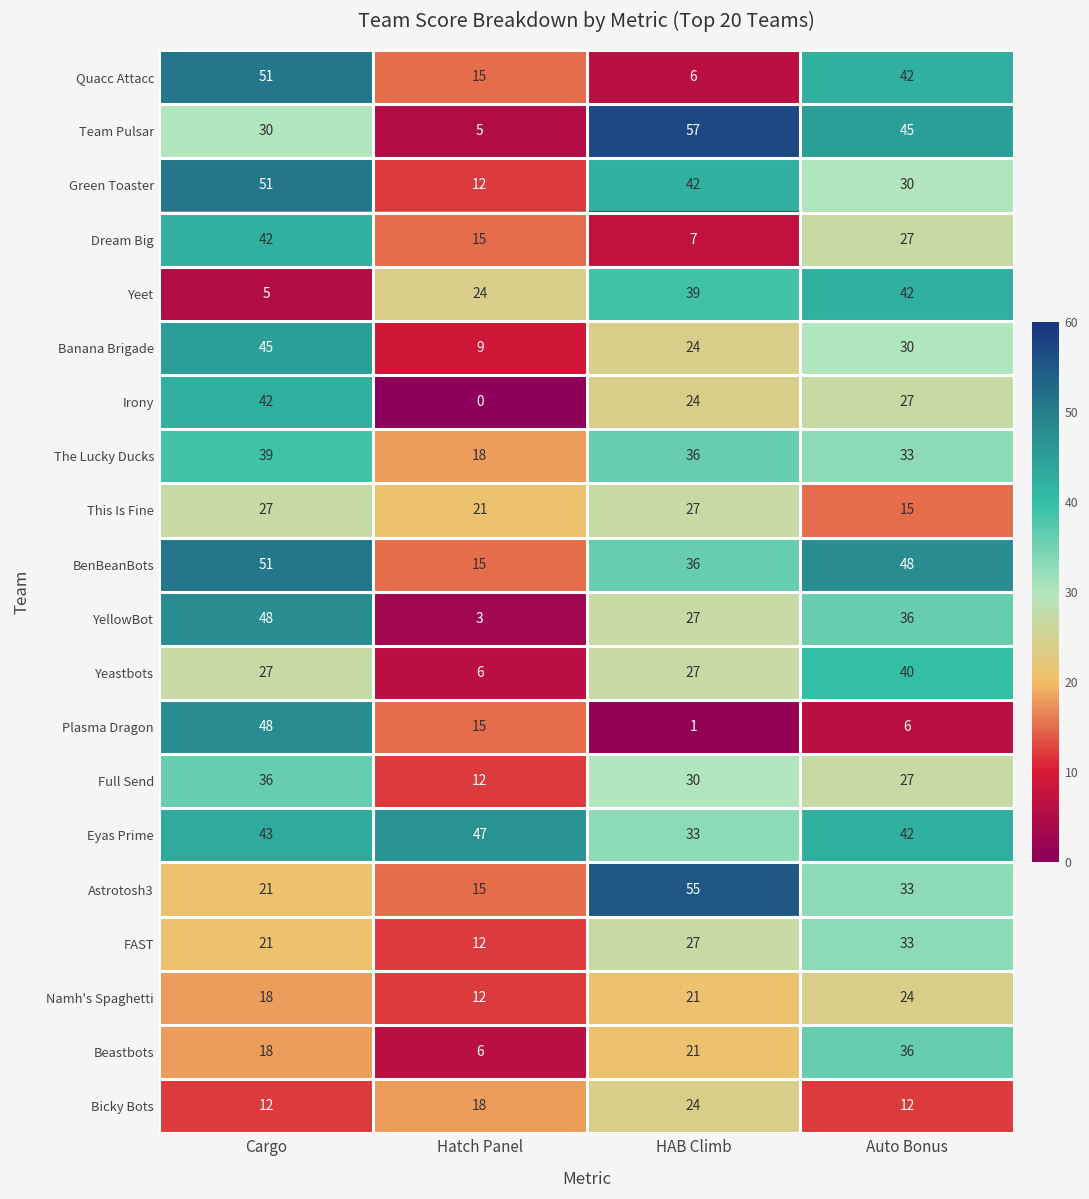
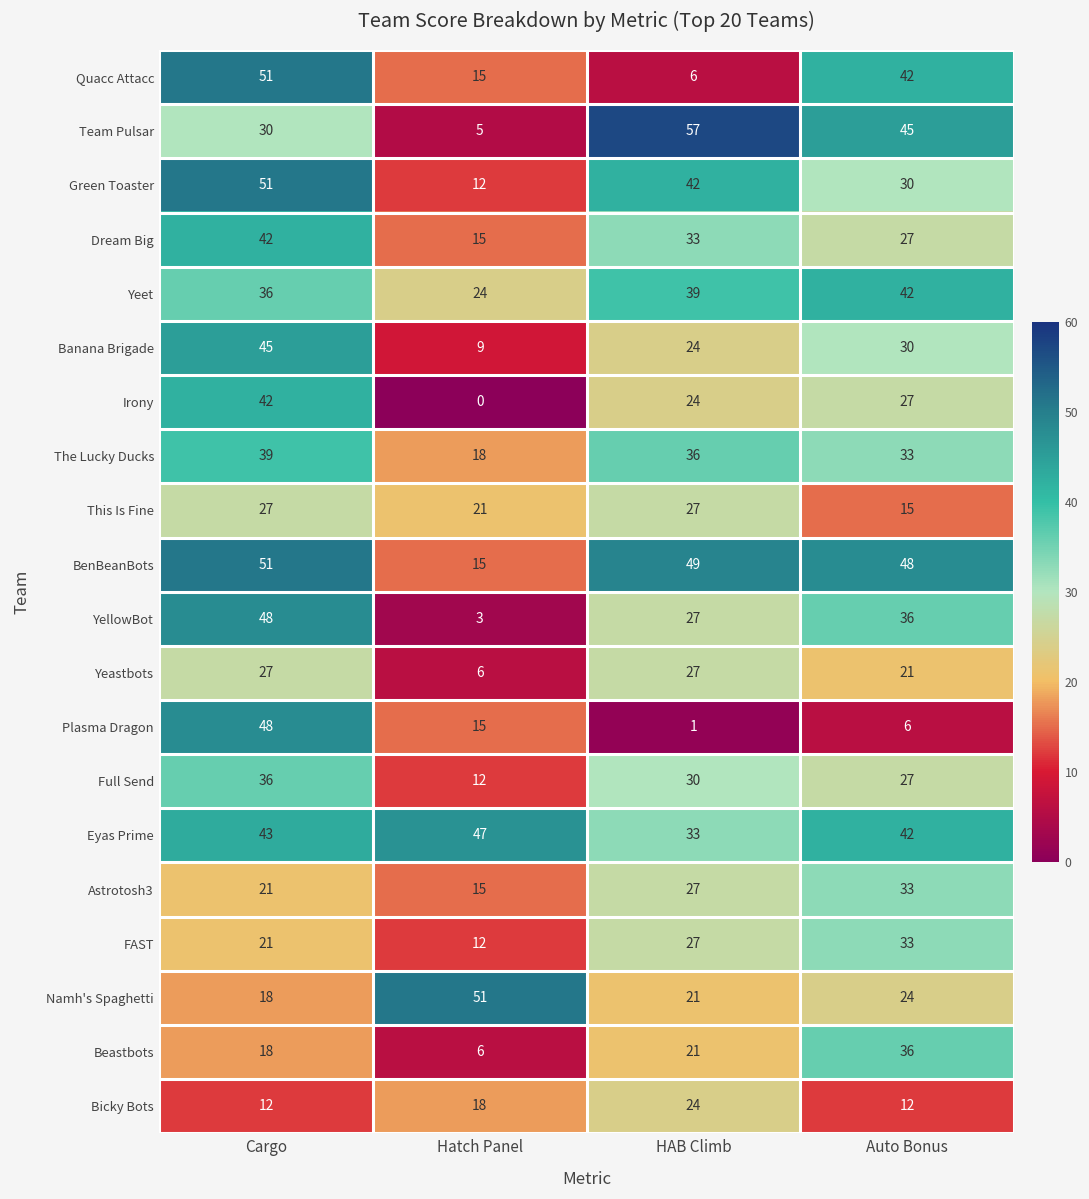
  {
    "Quacc Attacc": {
      "Cargo": 51,
      "Hatch Panel": 15,
      "HAB Climb": 6,
      "Auto Bonus": 42
    },
    "Team Pulsar": {
      "Cargo": 30,
      "Hatch Panel": 5,
      "HAB Climb": 57,
      "Auto Bonus": 45
    },
    "Green Toaster": {
      "Cargo": 51,
      "Hatch Panel": 12,
      "HAB Climb": 42,
      "Auto Bonus": 30
    },
    "Dream Big": {
      "Cargo": 42,
      "Hatch Panel": 15,
-     "HAB Climb": 7,
+     "HAB Climb": 33,
      "Auto Bonus": 27
    },
    "Yeet": {
-     "Cargo": 5,
+     "Cargo": 36,
      "Hatch Panel": 24,
      "HAB Climb": 39,
      "Auto Bonus": 42
    },
    "Banana Brigade": {
      "Cargo": 45,
      "Hatch Panel": 9,
      "HAB Climb": 24,
      "Auto Bonus": 30
    },
    "Irony": {
      "Cargo": 42,
      "Hatch Panel": 0,
      "HAB Climb": 24,
      "Auto Bonus": 27
    },
    "The Lucky Ducks": {
      "Cargo": 39,
      "Hatch Panel": 18,
      "HAB Climb": 36,
      "Auto Bonus": 33
    },
    "This Is Fine": {
      "Cargo": 27,
      "Hatch Panel": 21,
      "HAB Climb": 27,
      "Auto Bonus": 15
    },
    "BenBeanBots": {
      "Cargo": 51,
      "Hatch Panel": 15,
-     "HAB Climb": 36,
+     "HAB Climb": 49,
      "Auto Bonus": 48
    },
    "YellowBot": {
      "Cargo": 48,
      "Hatch Panel": 3,
      "HAB Climb": 27,
      "Auto Bonus": 36
    },
    "Yeastbots": {
      "Cargo": 27,
      "Hatch Panel": 6,
      "HAB Climb": 27,
-     "Auto Bonus": 40
+     "Auto Bonus": 21
    },
    "Plasma Dragon": {
      "Cargo": 48,
      "Hatch Panel": 15,
      "HAB Climb": 1,
      "Auto Bonus": 6
    },
    "Full Send": {
      "Cargo": 36,
      "Hatch Panel": 12,
      "HAB Climb": 30,
      "Auto Bonus": 27
    },
    "Eyas Prime": {
      "Cargo": 43,
      "Hatch Panel": 47,
      "HAB Climb": 33,
      "Auto Bonus": 42
    },
    "Astrotosh3": {
      "Cargo": 21,
      "Hatch Panel": 15,
-     "HAB Climb": 55,
+     "HAB Climb": 27,
      "Auto Bonus": 33
    },
    "FAST": {
      "Cargo": 21,
      "Hatch Panel": 12,
      "HAB Climb": 27,
      "Auto Bonus": 33
    },
    "Namh's Spaghetti": {
      "Cargo": 18,
-     "Hatch Panel": 12,
+     "Hatch Panel": 51,
      "HAB Climb": 21,
      "Auto Bonus": 24
    },
    "Beastbots": {
      "Cargo": 18,
      "Hatch Panel": 6,
      "HAB Climb": 21,
      "Auto Bonus": 36
    },
    "Bicky Bots": {
      "Cargo": 12,
      "Hatch Panel": 18,
      "HAB Climb": 24,
      "Auto Bonus": 12
    }
  }
